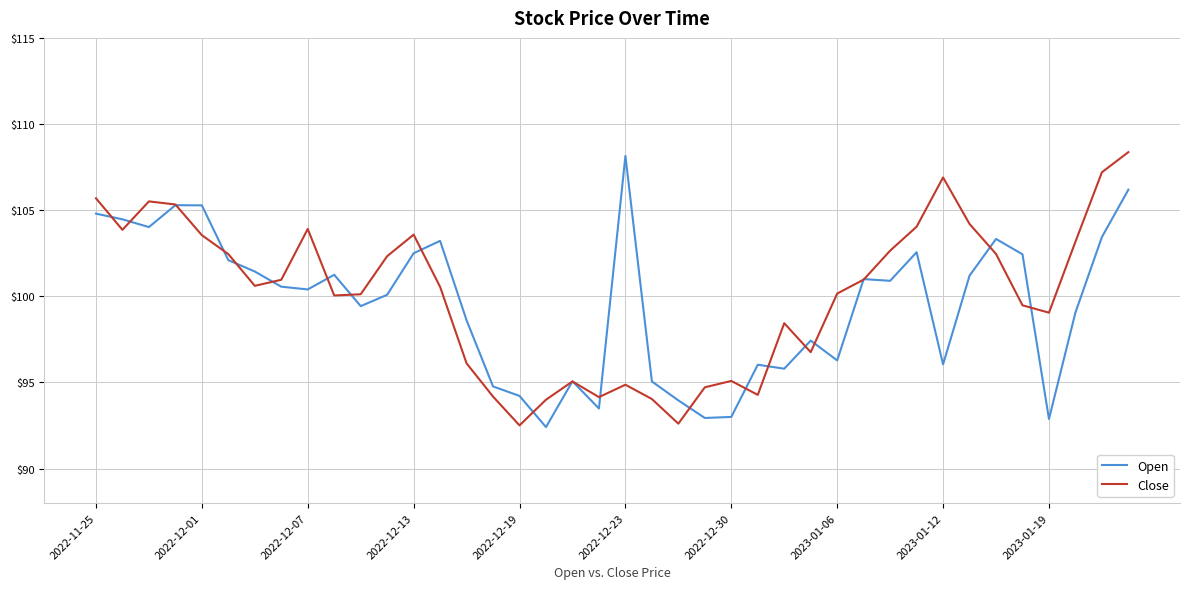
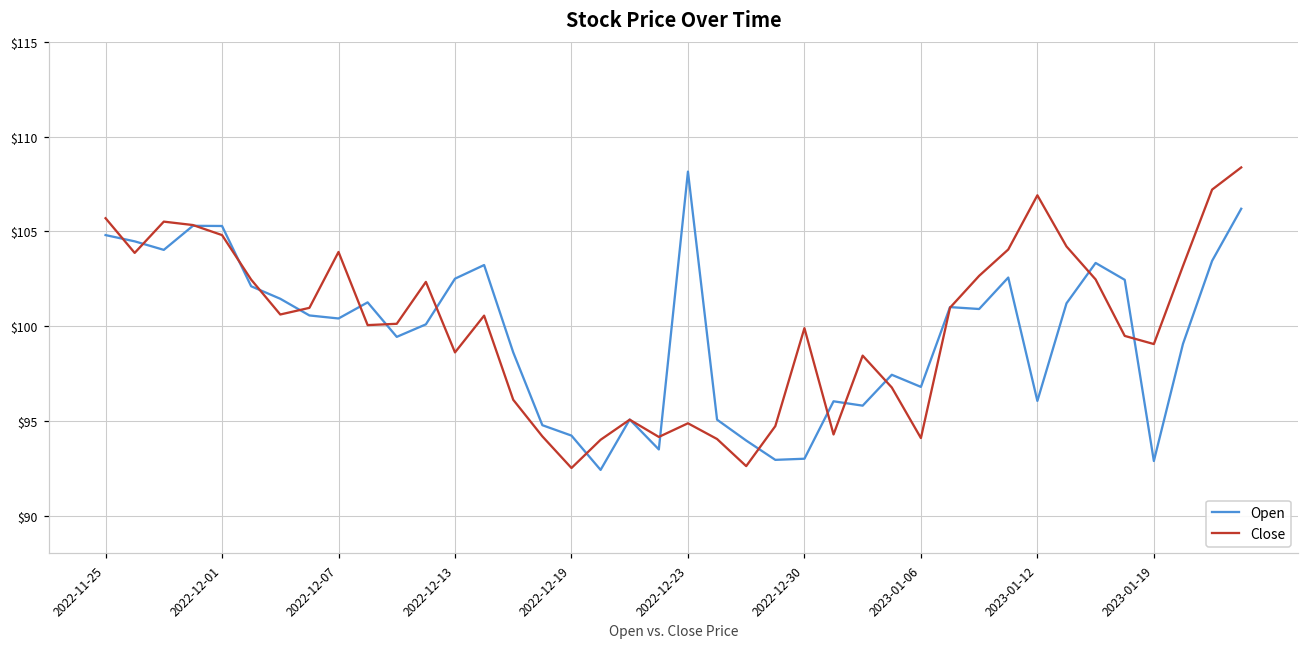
  {
    "Open": {
      "2022-11-25": "$104.8",
      "2022-12-01": "$105.3",
      "2022-12-07": "$100.4",
      "2022-12-13": "$102.5",
      "2022-12-19": "$94.2",
      "2022-12-23": "$108.2",
      "2022-12-30": "$93.0",
-     "2023-01-06": "$96.3",
+     "2023-01-06": "$96.8",
      "2023-01-12": "$96.1",
      "2023-01-19": "$92.9"
    },
    "Close": {
      "2022-11-25": "$105.7",
-     "2022-12-01": "$103.6",
+     "2022-12-01": "$104.8",
      "2022-12-07": "$103.9",
-     "2022-12-13": "$103.6",
+     "2022-12-13": "$98.6",
      "2022-12-19": "$92.5",
      "2022-12-23": "$94.9",
-     "2022-12-30": "$95.1",
-     "2023-01-06": "$100.2",
+     "2022-12-30": "$99.9",
+     "2023-01-06": "$94.1",
      "2023-01-12": "$106.9",
      "2023-01-19": "$99.1"
    }
  }
